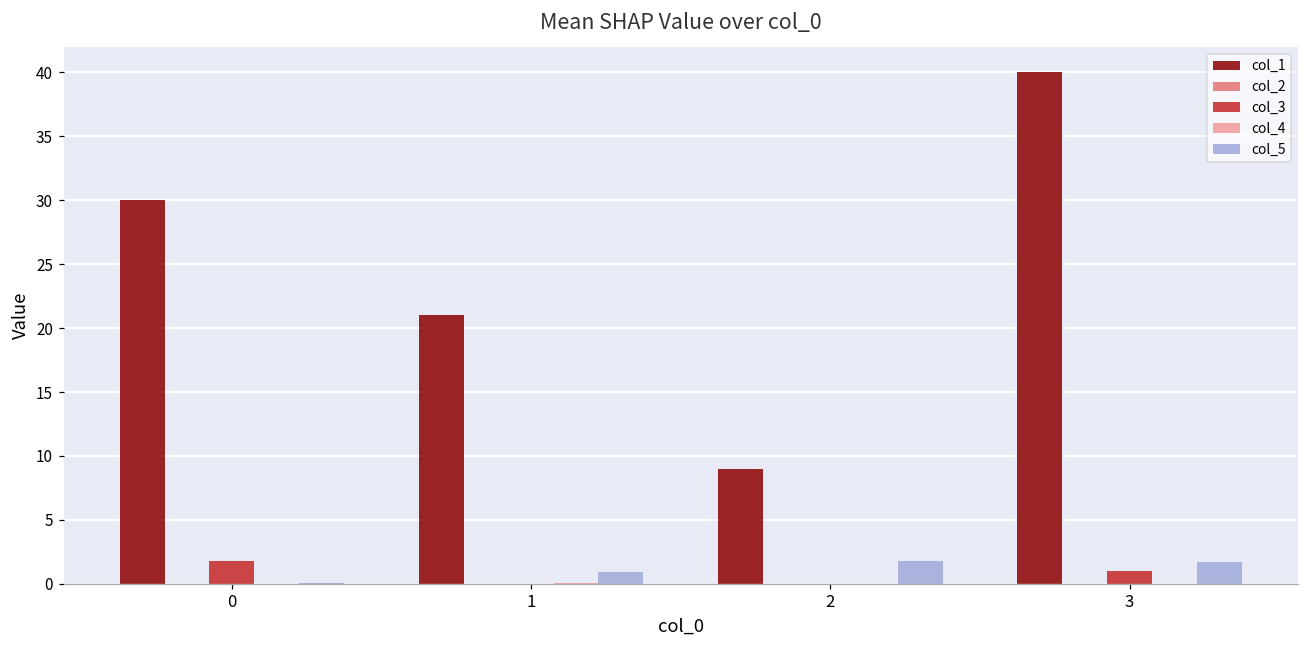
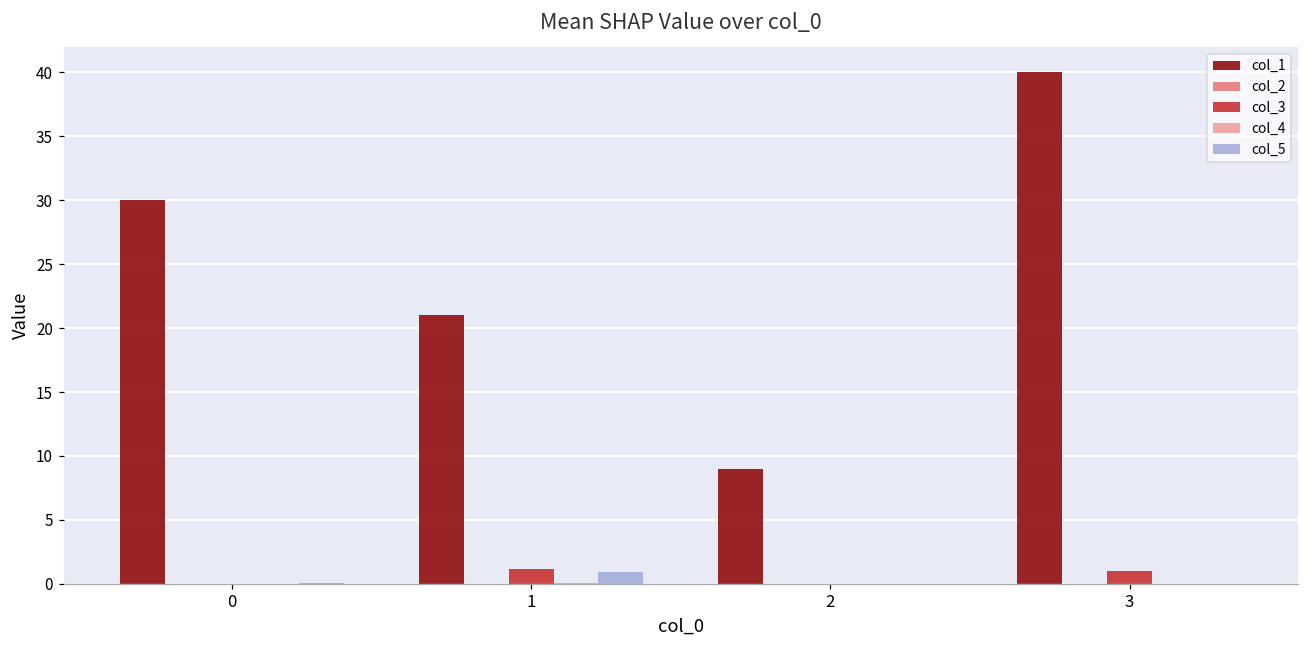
  {
    "col_1": {
      "0": 30.0,
      "1": 21.0,
      "2": 9.0,
      "3": 40.0
    },
    "col_3": {
-     "0": 1.8,
-     "1": 0.0,
+     "0": 0.0,
+     "1": 1.2,
      "3": 1.0
    },
    "col_5": {
      "1": 1.0,
-     "2": 1.8,
-     "3": 1.7
+     "2": 0.0,
+     "3": 0.0
    }
  }
